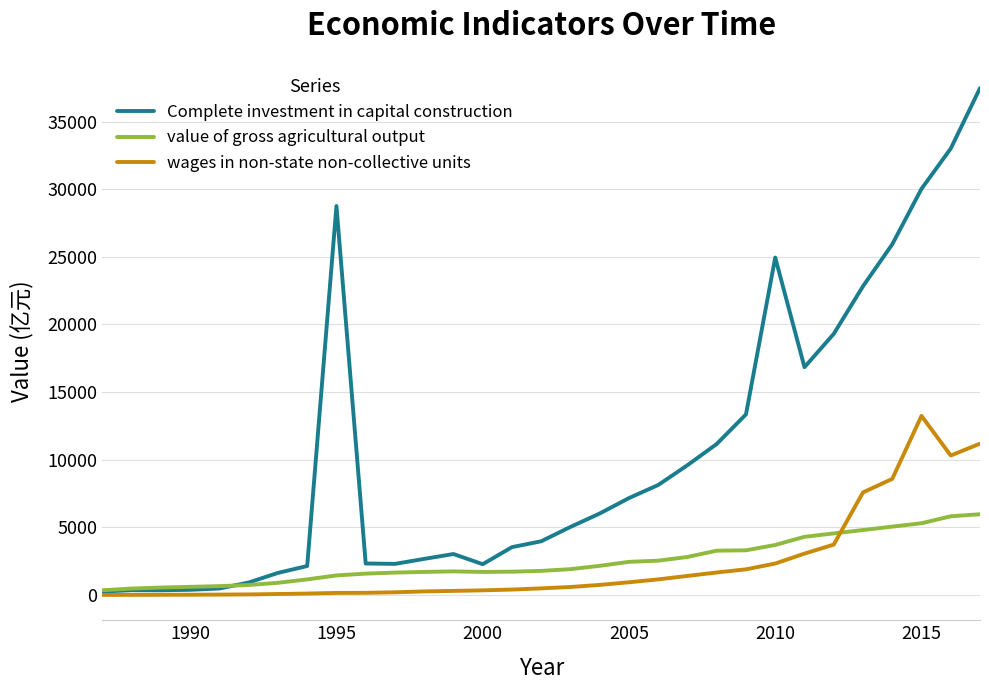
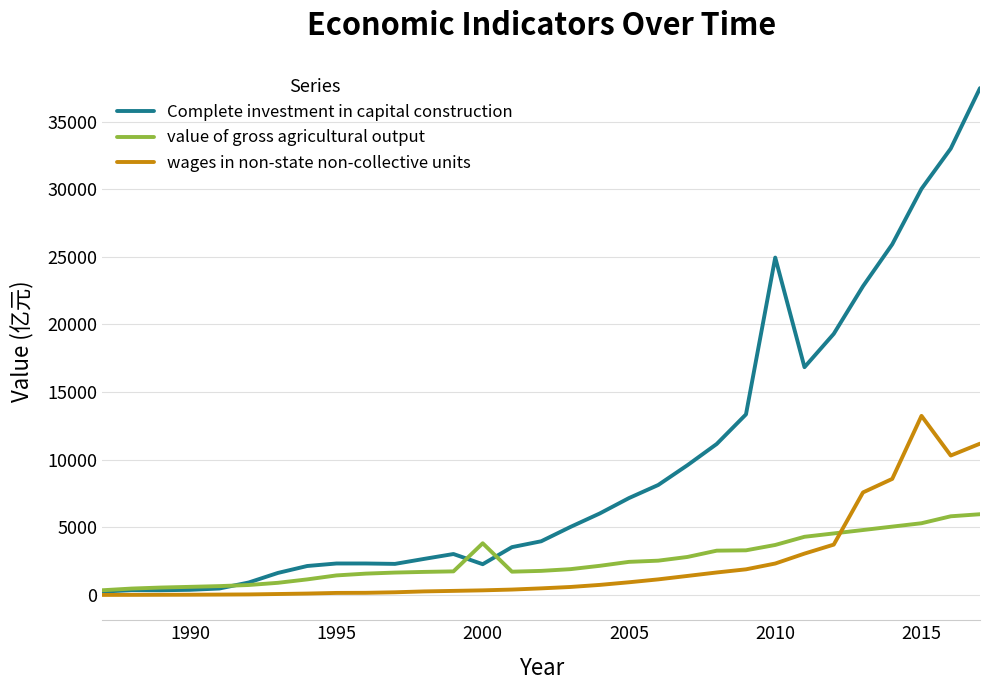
  {
    "Complete investment in capital construction": {
      "1990": 400,
-     "1995": 28800,
+     "1995": 2300,
      "2000": 2300,
      "2005": 7200,
      "2010": 24900,
      "2015": 30000
    },
    "value of gross agricultural output": {
      "1990": 600,
      "1995": 1400,
-     "2000": 1700,
+     "2000": 3800,
      "2005": 2400,
      "2010": 3700,
      "2015": 5300
    },
    "wages in non-state non-collective units": {
      "1990": 0,
      "1995": 200,
      "2000": 300,
      "2005": 900,
      "2010": 2300,
      "2015": 13200
    }
  }
